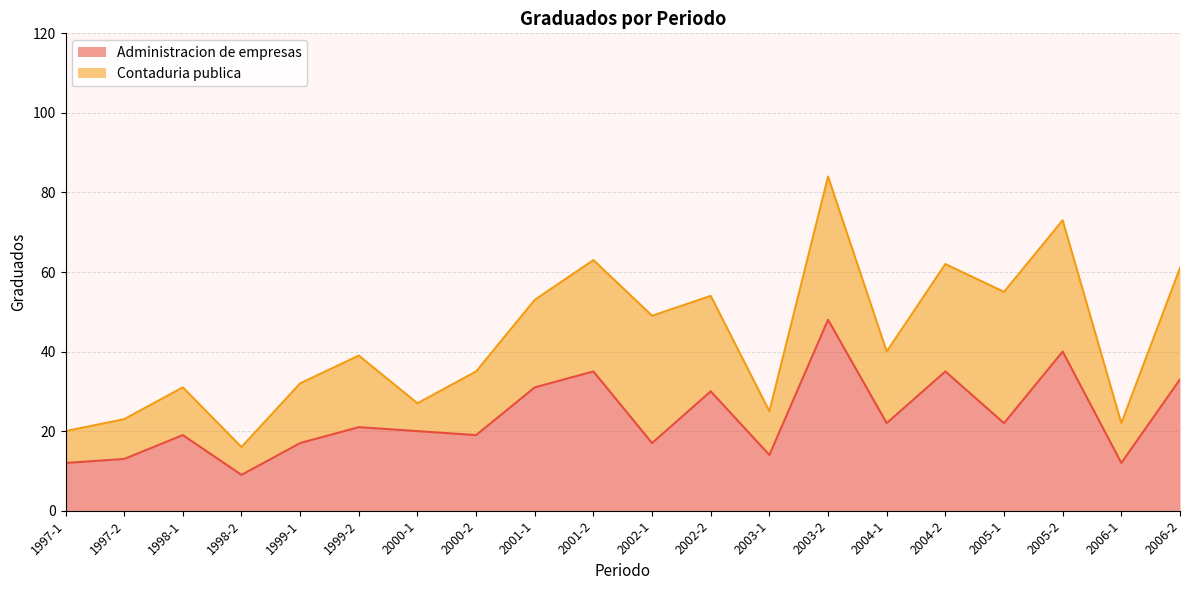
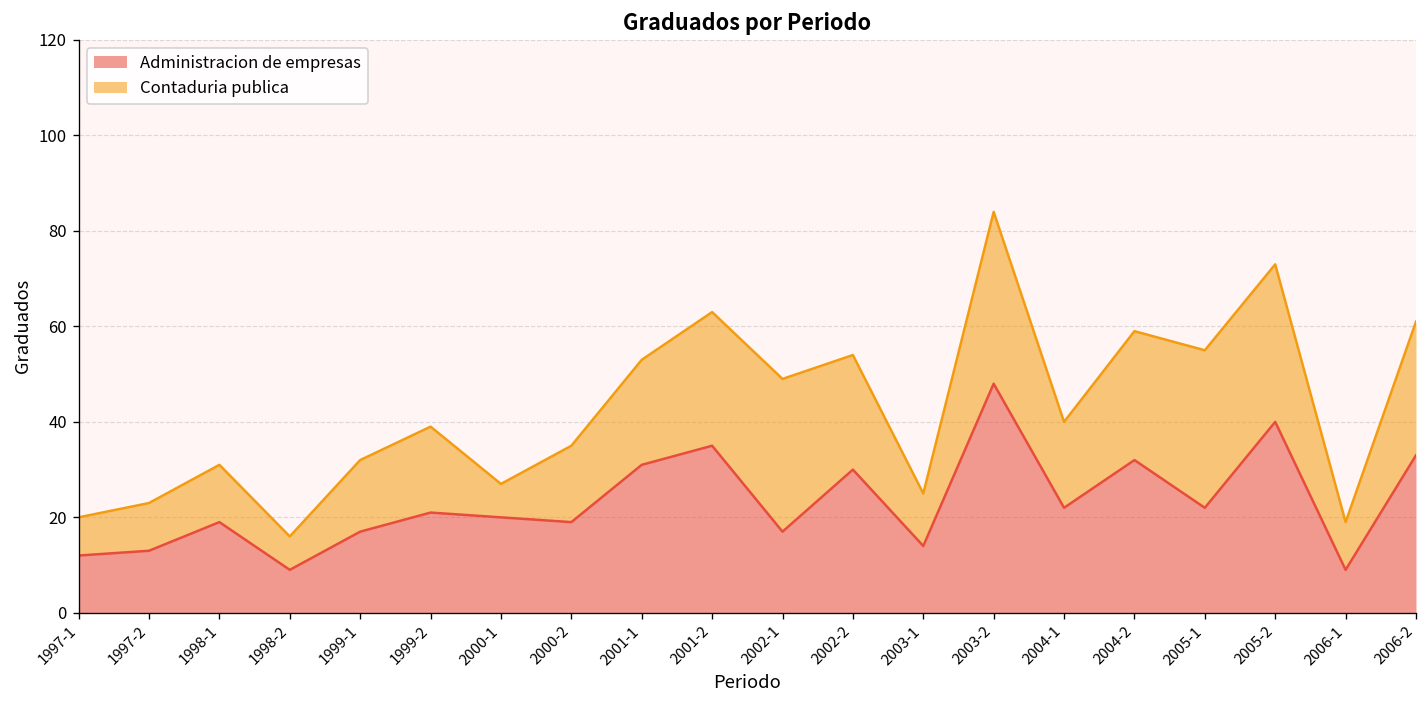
  {
    "Administracion de empresas": {
      "1997-1": 12,
      "1997-2": 13,
      "1998-1": 19,
      "1998-2": 9,
      "1999-1": 17,
      "1999-2": 21,
      "2000-1": 20,
      "2000-2": 19,
      "2001-1": 31,
      "2001-2": 35,
      "2002-1": 17,
      "2002-2": 30,
      "2003-1": 14,
      "2003-2": 48,
      "2004-1": 22,
-     "2004-2": 35,
+     "2004-2": 32,
      "2005-1": 22,
      "2005-2": 40,
-     "2006-1": 12,
+     "2006-1": 9,
      "2006-2": 33
    },
    "Contaduria publica": {
      "1997-1": 8,
      "1997-2": 10,
      "1998-1": 12,
      "1998-2": 7,
      "1999-1": 15,
      "1999-2": 18,
      "2000-1": 7,
      "2000-2": 16,
      "2001-1": 22,
      "2001-2": 28,
      "2002-1": 32,
      "2002-2": 24,
      "2003-1": 11,
      "2003-2": 36,
      "2004-1": 18,
      "2004-2": 27,
      "2005-1": 33,
      "2005-2": 33,
      "2006-1": 10,
      "2006-2": 28
    }
  }
